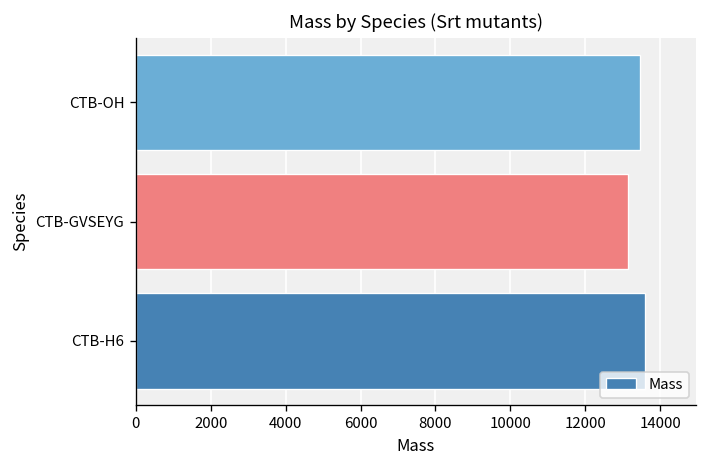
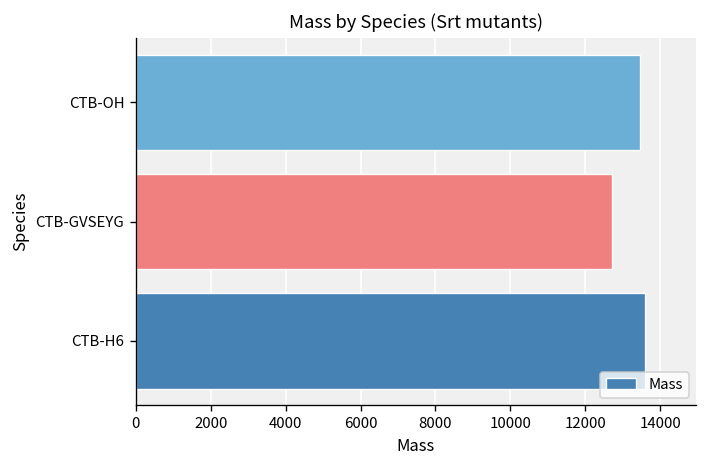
  {
    "CTB-OH": 13500,
-   "CTB-GVSEYG": 13200,
+   "CTB-GVSEYG": 12700,
    "CTB-H6": 13600
  }
